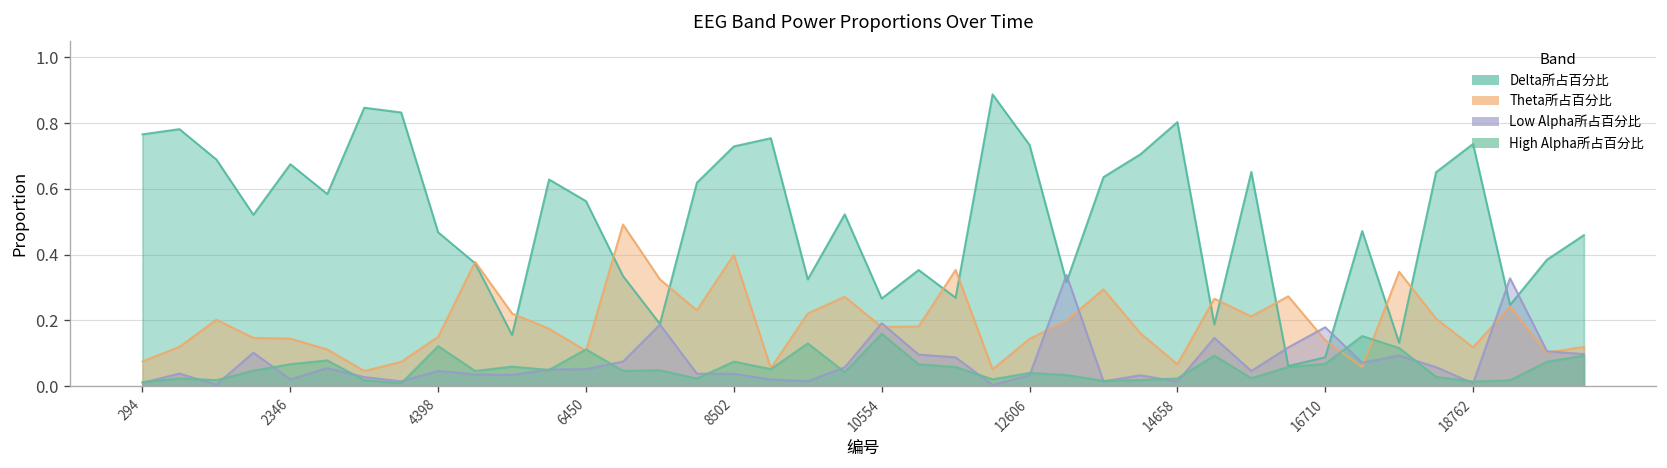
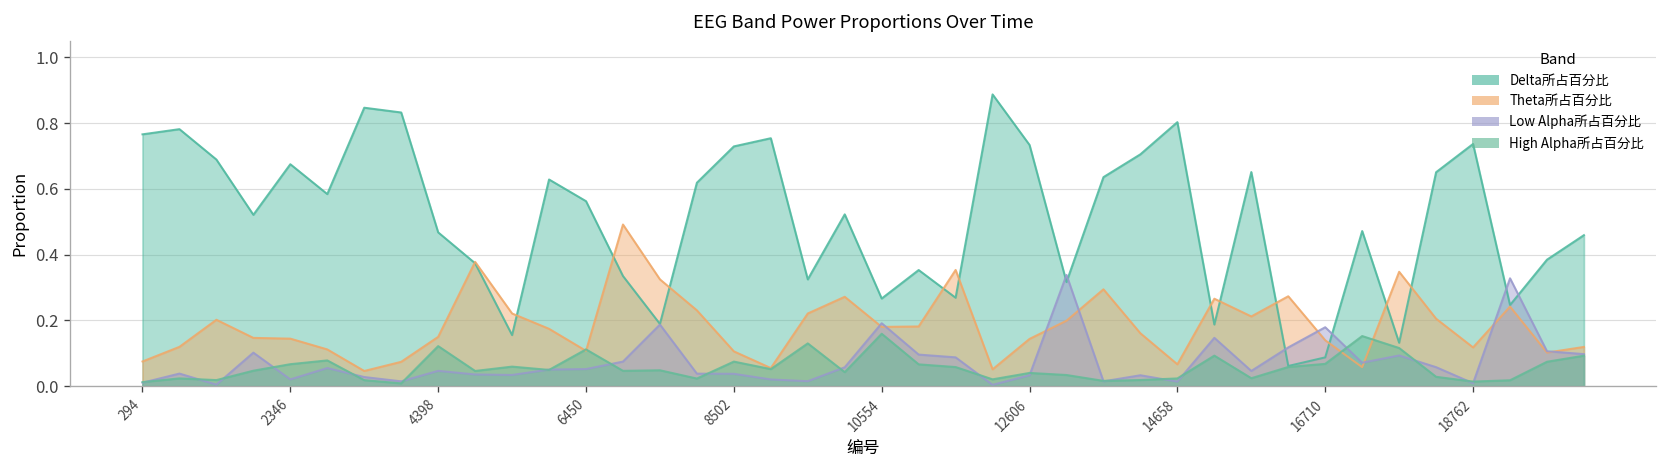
  {
    "Theta所占百分比": {
      "294": 0.07,
      "2346": 0.14,
      "4398": 0.15,
-     "8502": 0.40,
+     "8502": 0.11,
      "10554": 0.18,
      "12606": 0.14,
      "14658": 0.07,
      "16710": 0.14,
      "18762": 0.12
    },
    "Low Alpha所占百分比": {
      "2346": 0.02,
      "4398": 0.05,
      "6450": 0.05,
      "8502": 0.04,
      "10554": 0.19,
      "14658": 0.01,
      "16710": 0.18
    }
  }
